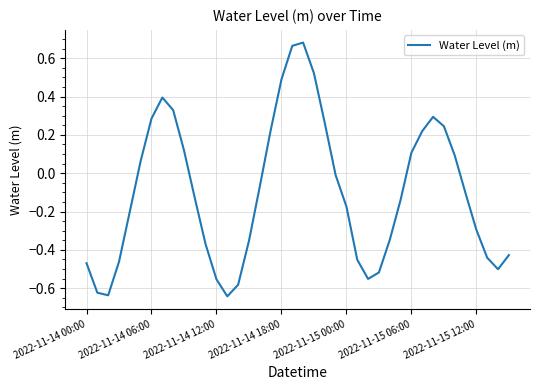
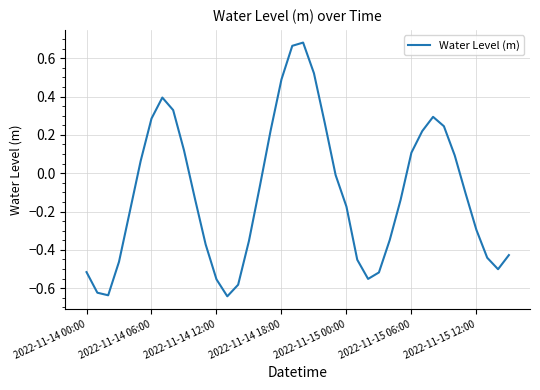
  {
-   "2022-11-14 00:00": -0.47,
+   "2022-11-14 00:00": -0.52,
    "2022-11-14 06:00": 0.29,
    "2022-11-14 12:00": -0.55,
    "2022-11-14 18:00": 0.49,
    "2022-11-15 00:00": -0.17,
    "2022-11-15 06:00": 0.11,
    "2022-11-15 12:00": -0.30
  }
